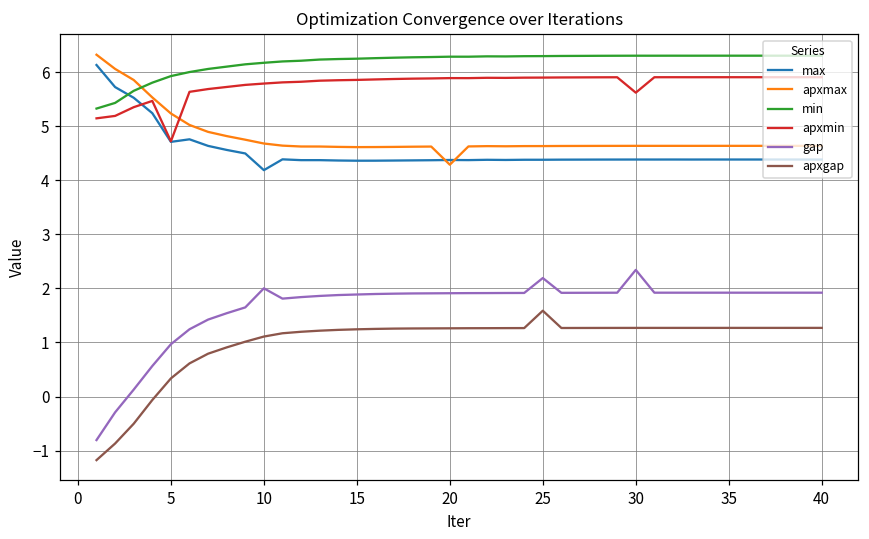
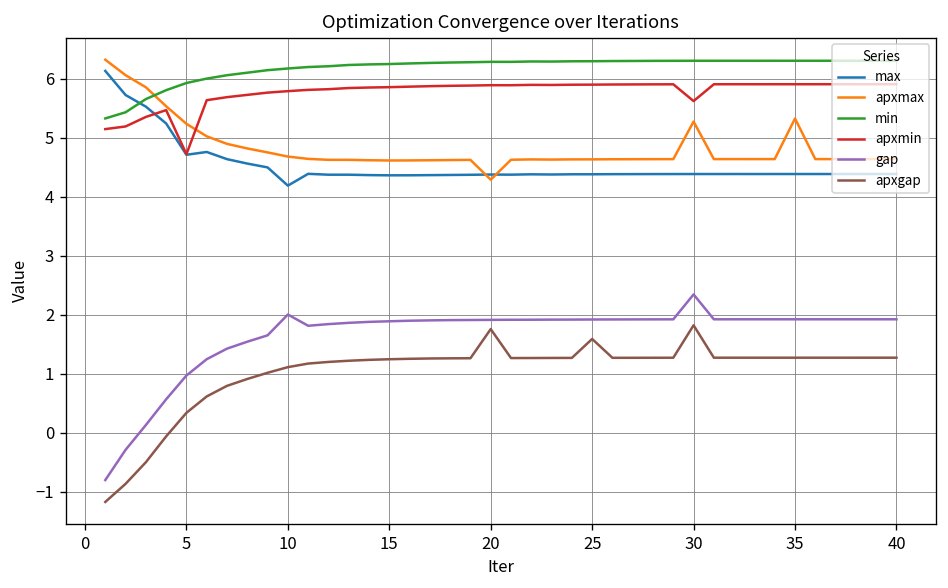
  {
    "max": {
      "10": 4.2,
      "15": 4.4,
      "20": 4.4,
      "25": 4.4,
      "30": 4.4,
      "35": 4.4
    },
    "apxmax": {
      "5": 5.2,
      "10": 4.7,
      "15": 4.6,
      "20": 4.3,
      "25": 4.6,
-     "30": 4.6,
-     "35": 4.6
+     "30": 5.3,
+     "35": 5.3
    },
    "min": {
      "5": 5.9,
      "10": 6.2,
      "15": 6.3,
      "20": 6.3,
      "25": 6.3,
      "30": 6.3,
      "35": 6.3
    },
    "apxmin": {
      "10": 5.8,
      "15": 5.9,
      "20": 5.9,
      "25": 5.9,
      "30": 5.6,
      "35": 5.9
    },
    "gap": {
      "5": 1.0,
      "10": 2.0,
      "15": 1.9,
      "20": 1.9,
-     "25": 2.2,
+     "25": 1.9,
      "30": 2.3,
      "35": 1.9,
      "40": 1.9
    },
    "apxgap": {
      "5": 0.3,
      "10": 1.1,
      "15": 1.2,
-     "20": 1.3,
+     "20": 1.8,
      "25": 1.6,
-     "30": 1.3,
+     "30": 1.8,
      "35": 1.3,
      "40": 1.3
    }
  }
